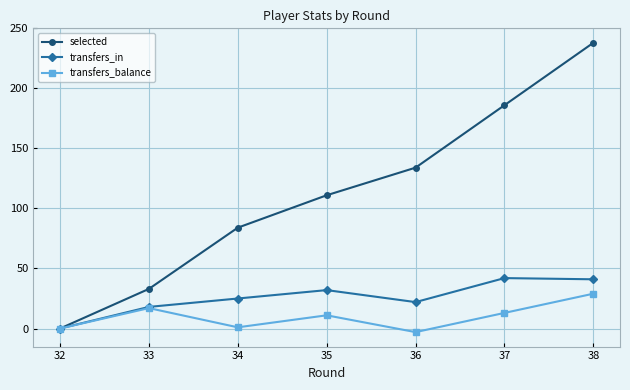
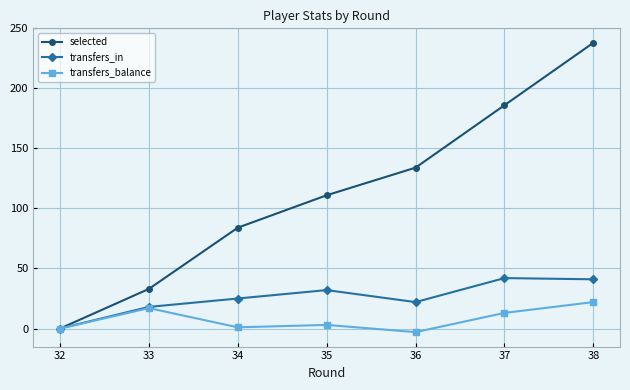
  {
    "transfers_balance": {
      "34": 1,
-     "35": 11,
+     "35": 3,
      "36": -3,
      "37": 13,
-     "38": 29
+     "38": 22
    }
  }
